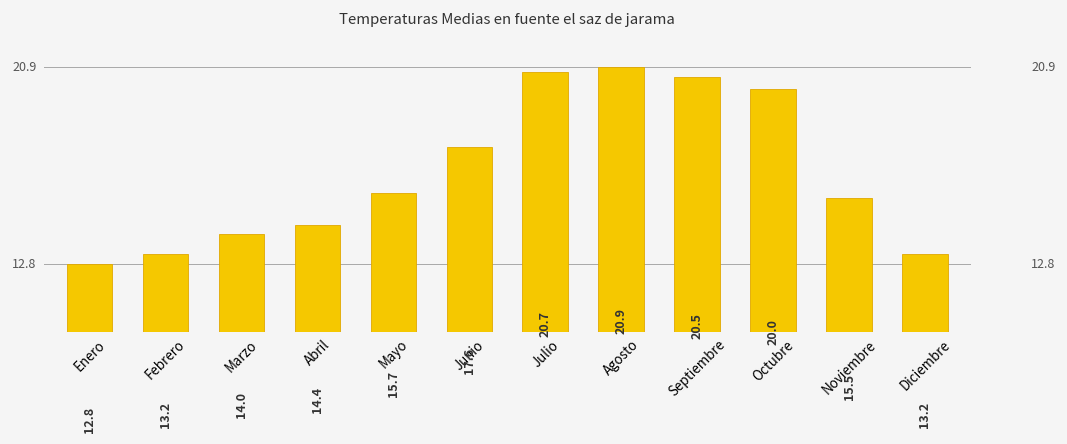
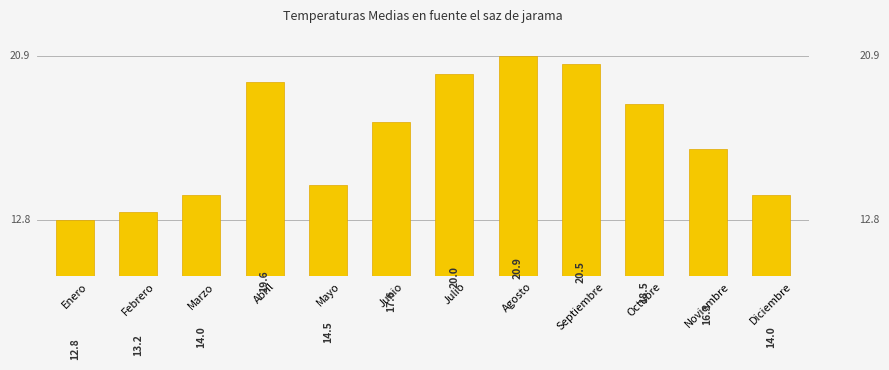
  {
    "Enero": 12.8,
    "Febrero": 13.2,
    "Marzo": 14.0,
-   "Abril": 14.4,
-   "Mayo": 15.7,
+   "Abril": 19.6,
+   "Mayo": 14.5,
    "Junio": 17.6,
-   "Julio": 20.7,
+   "Julio": 20.0,
    "Agosto": 20.9,
    "Septiembre": 20.5,
-   "Octubre": 20.0,
-   "Noviembre": 15.5,
-   "Diciembre": 13.2
+   "Octubre": 18.5,
+   "Noviembre": 16.3,
+   "Diciembre": 14.0
  }
